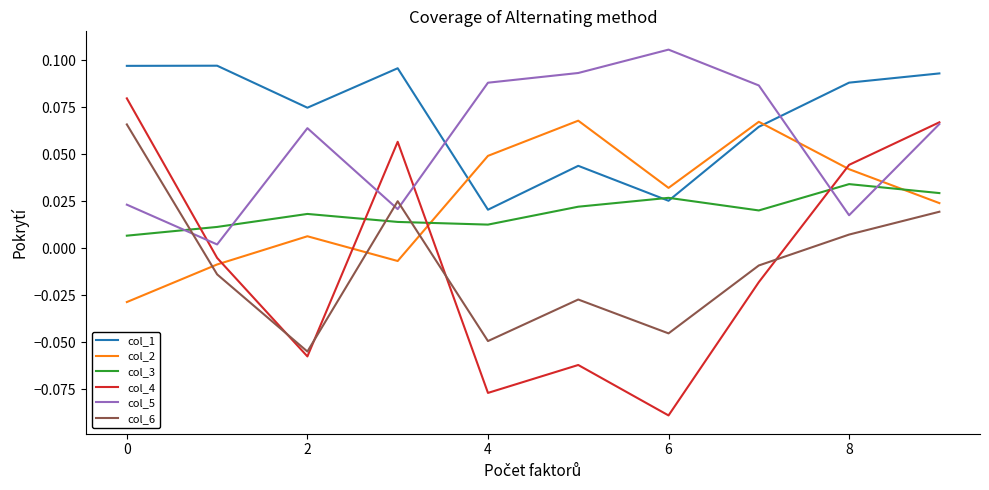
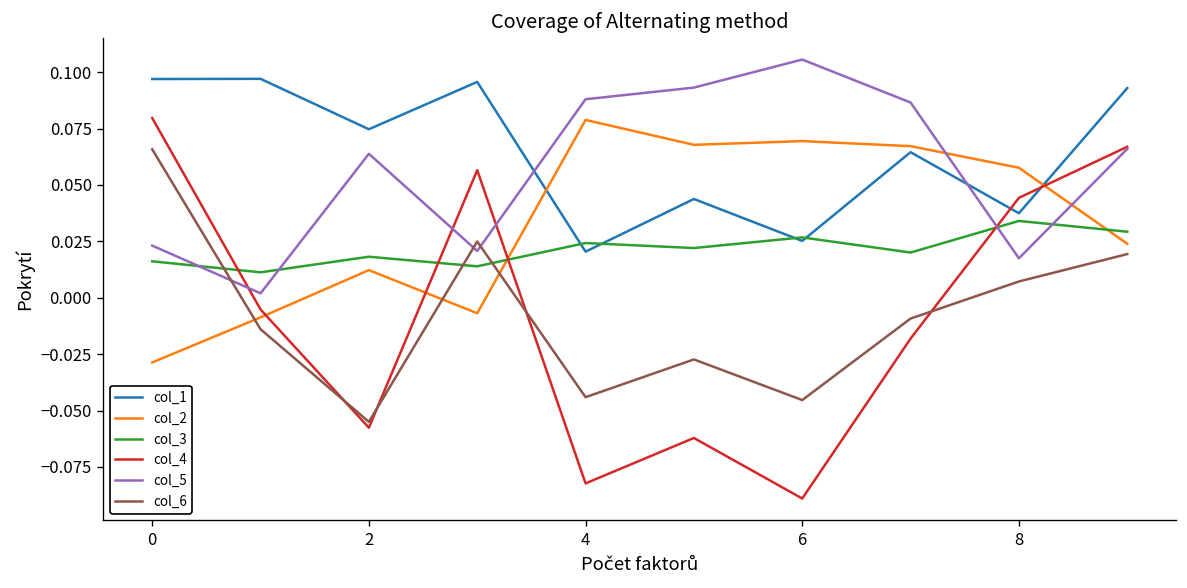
  {
    "col_1": {
      "0": 0.097,
      "2": 0.075,
      "4": 0.020,
      "6": 0.025,
-     "8": 0.088
+     "8": 0.037
    },
    "col_2": {
      "0": -0.029,
-     "2": 0.006,
-     "4": 0.049,
-     "6": 0.032,
-     "8": 0.042
+     "2": 0.012,
+     "4": 0.079,
+     "6": 0.069,
+     "8": 0.058
    },
    "col_3": {
-     "0": 0.007,
+     "0": 0.016,
      "2": 0.018,
-     "4": 0.013,
+     "4": 0.024,
      "6": 0.027,
      "8": 0.034
    },
    "col_4": {
      "0": 0.080,
      "2": -0.058,
-     "4": -0.077,
+     "4": -0.082,
      "6": -0.089,
      "8": 0.044
    },
    "col_5": {
      "0": 0.023,
      "2": 0.064,
      "4": 0.088,
      "6": 0.106,
      "8": 0.017
    },
    "col_6": {
      "0": 0.066,
      "2": -0.055,
-     "4": -0.049,
+     "4": -0.044,
      "6": -0.045,
      "8": 0.007
    }
  }
